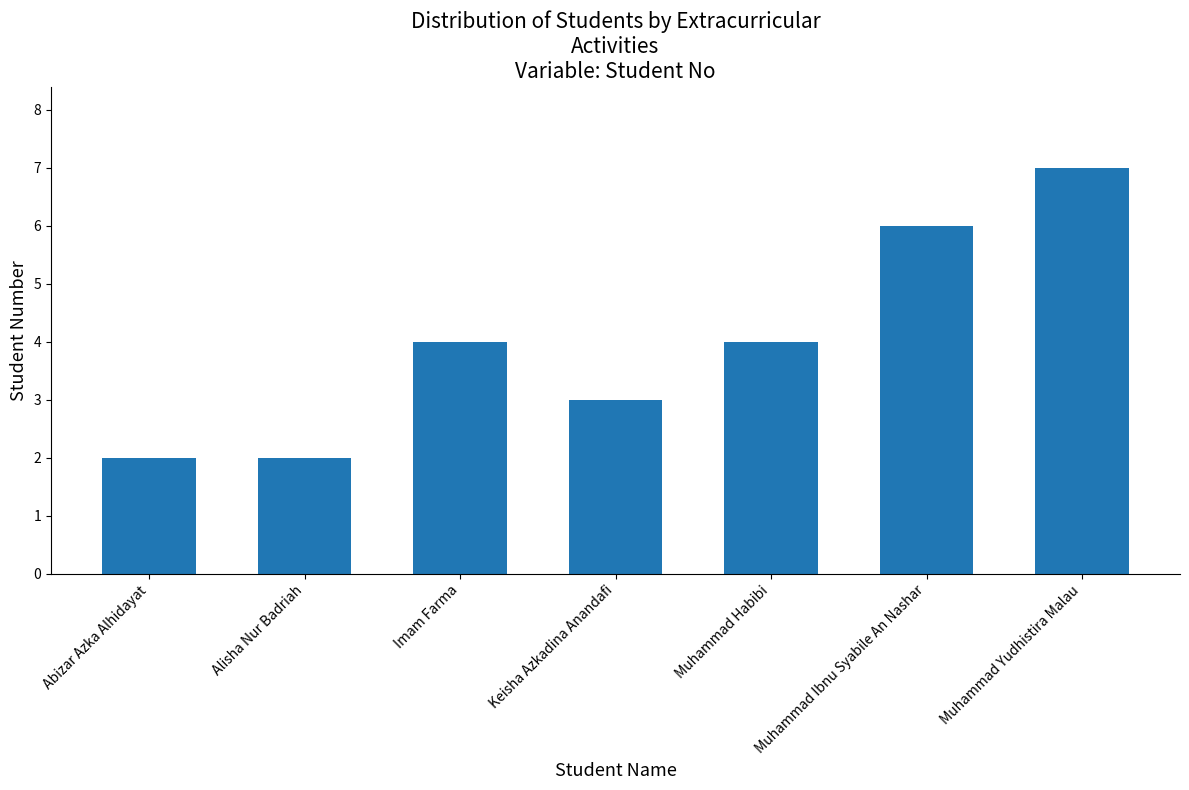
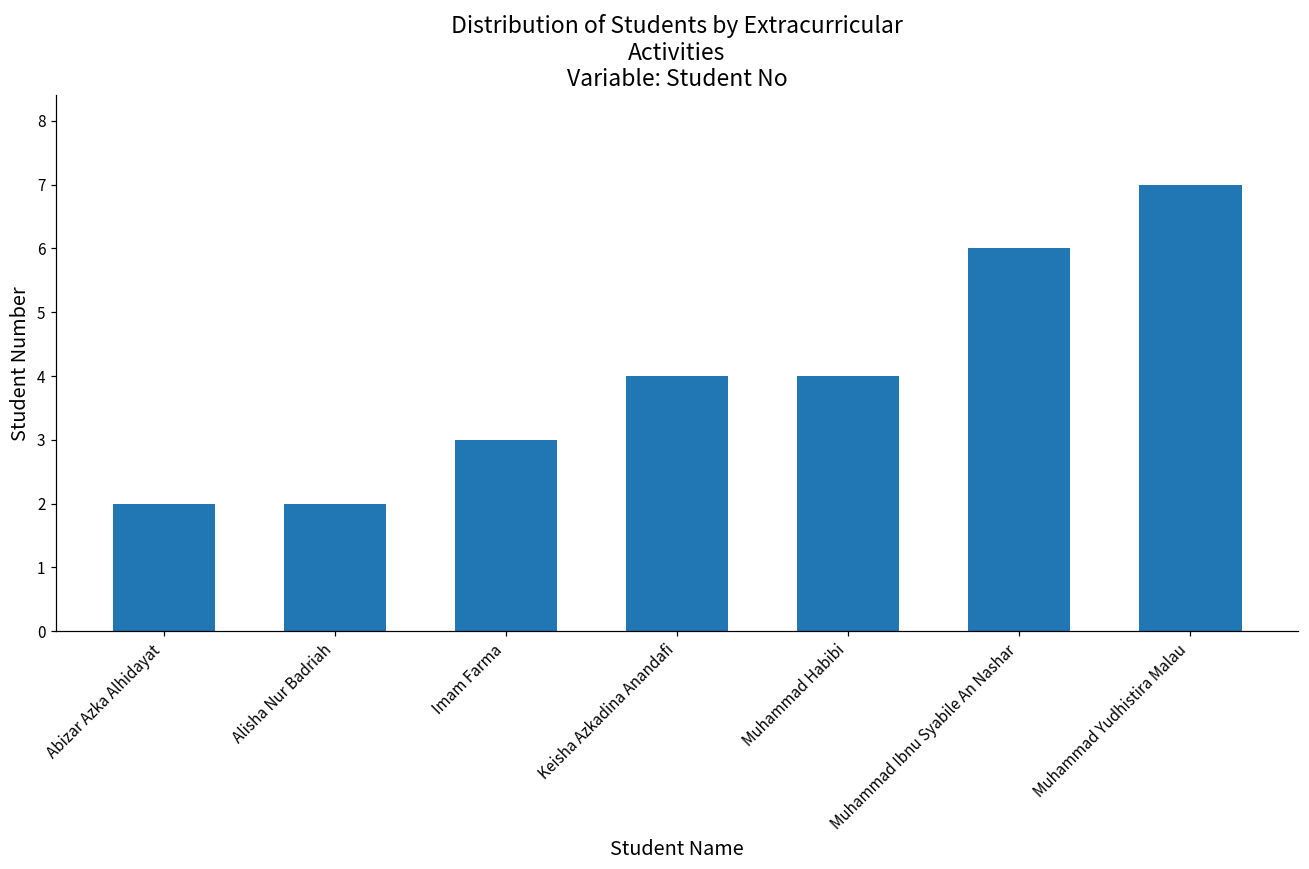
  {
    "Abizar Azka Alhidayat": 2,
    "Alisha Nur Badriah": 2,
-   "Imam Farma": 4,
-   "Keisha Azkadina Anandafi": 3,
+   "Imam Farma": 3,
+   "Keisha Azkadina Anandafi": 4,
    "Muhammad Habibi": 4,
    "Muhammad Ibnu Syabile An Nashar": 6,
    "Muhammad Yudhistira Malau": 7
  }
